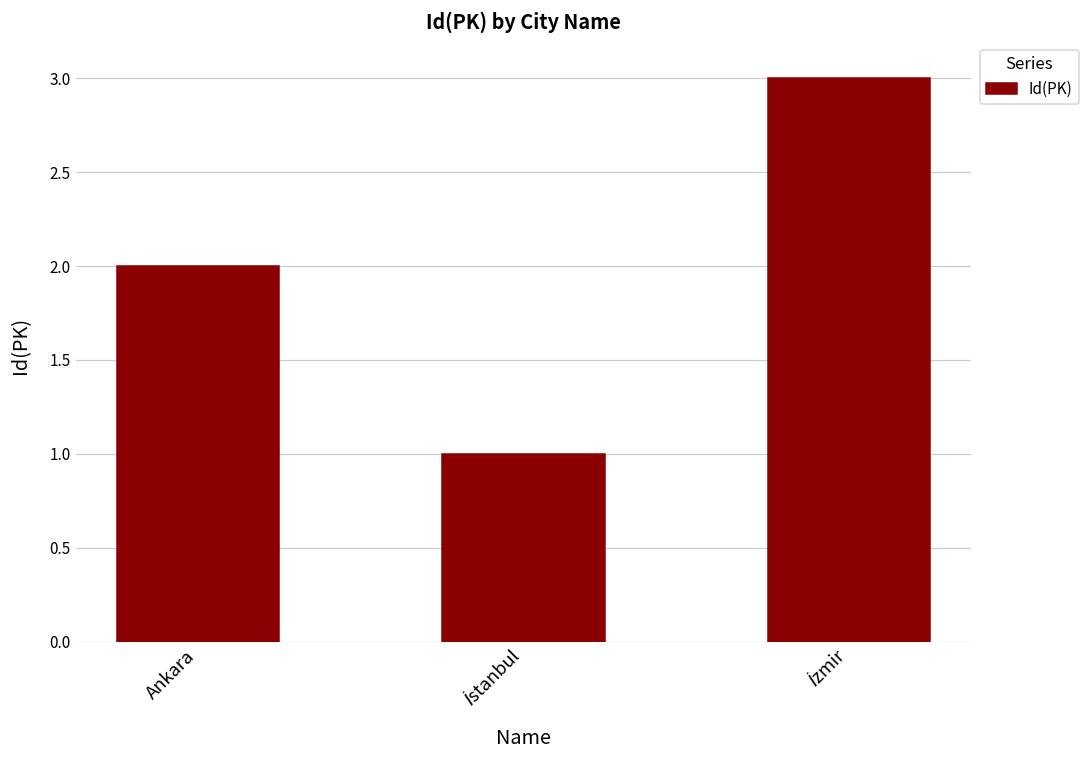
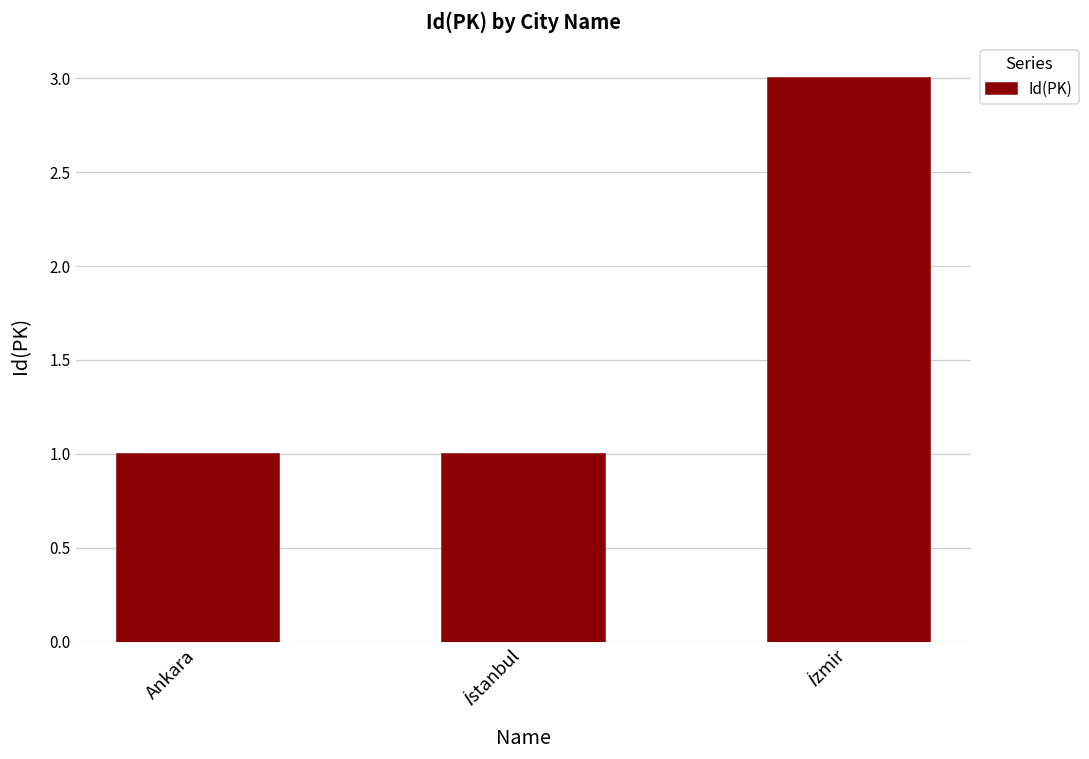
  {
-   "Ankara": 2,
+   "Ankara": 1,
    "İstanbul": 1,
    "İzmir": 3
  }
